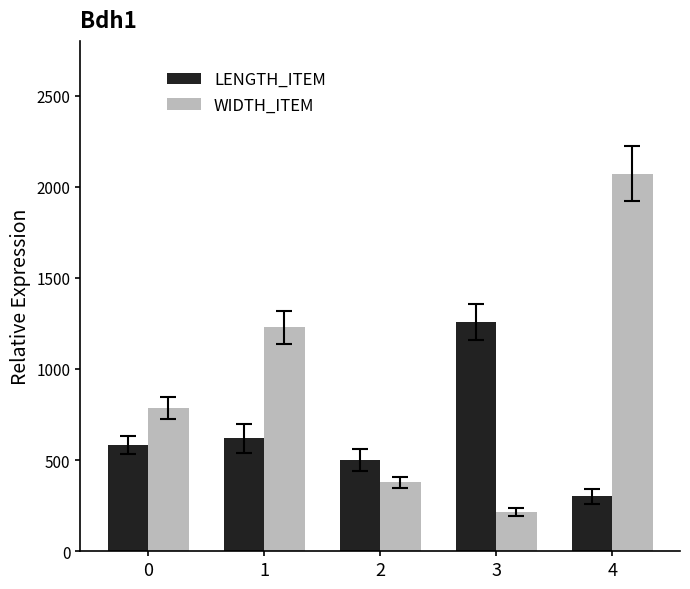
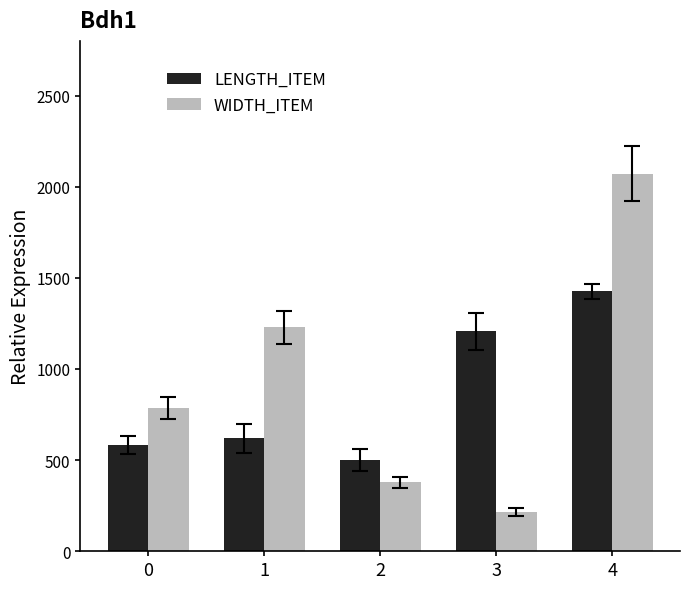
  {
    "LENGTH_ITEM": {
      "0": 580,
      "1": 620,
      "2": 500,
-     "3": 1260,
-     "4": 300
+     "3": 1210,
+     "4": 1430
    },
    "WIDTH_ITEM": {
      "0": 790,
      "1": 1230,
      "2": 380,
      "3": 220,
      "4": 2070
    }
  }
